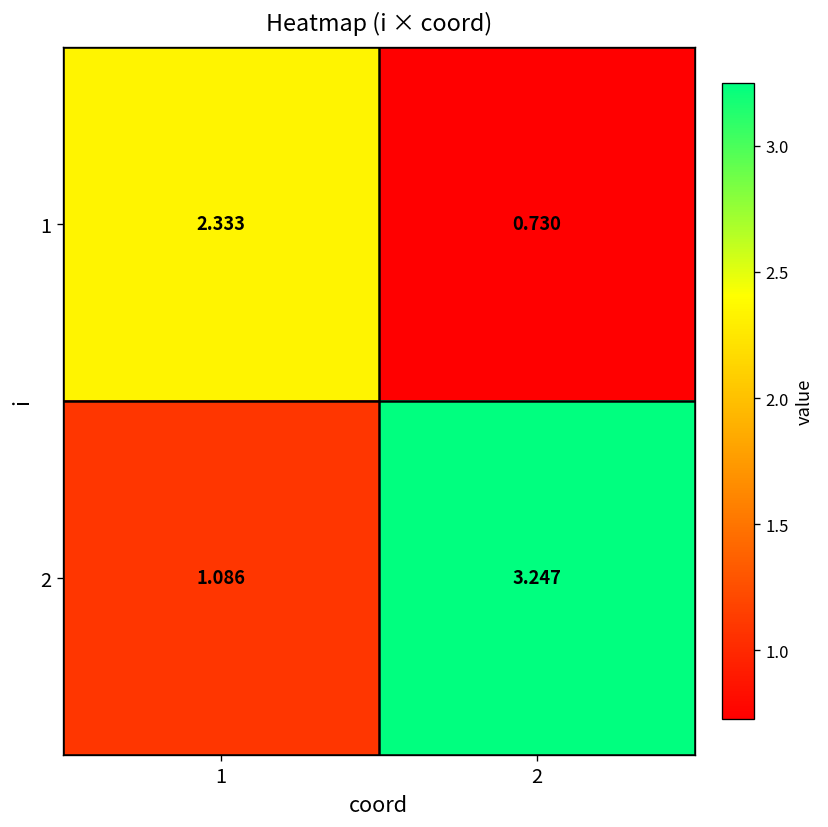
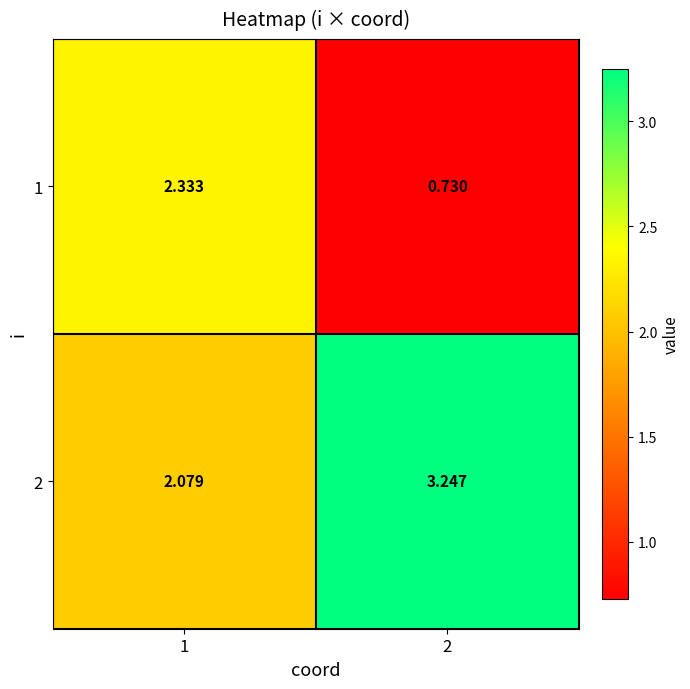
  {
    "1": {
      "1": 2.333,
      "2": 0.730
    },
    "2": {
-     "1": 1.086,
+     "1": 2.079,
      "2": 3.247
    }
  }
